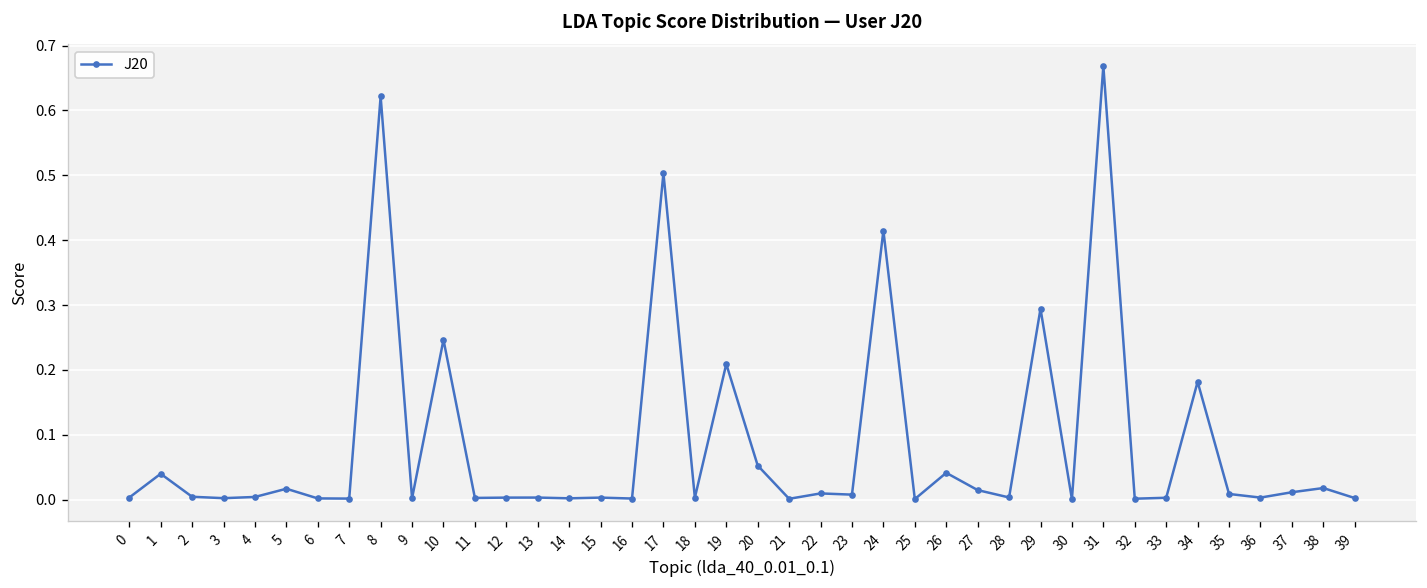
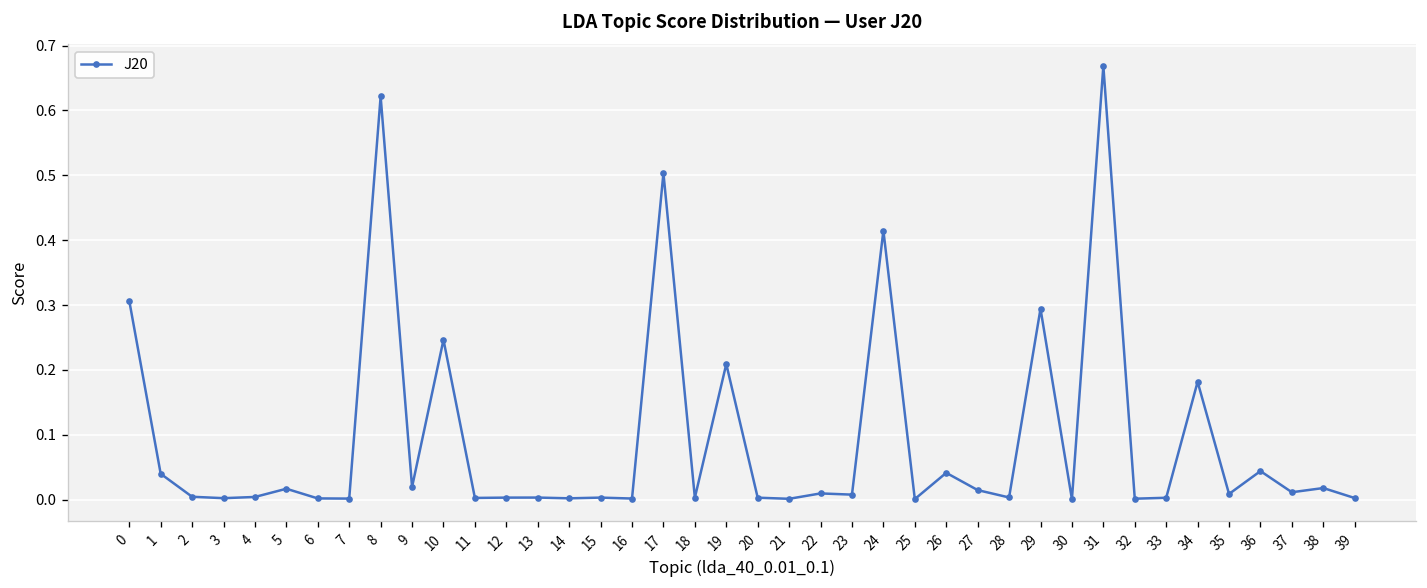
  {
-   "0": 0.00,
+   "0": 0.31,
    "1": 0.04,
    "2": 0.00,
    "3": 0.00,
    "4": 0.00,
    "5": 0.02,
    "6": 0.00,
    "7": 0.00,
    "8": 0.62,
-   "9": 0.00,
+   "9": 0.02,
    "10": 0.25,
    "11": 0.00,
    "12": 0.00,
    "13": 0.00,
    "14": 0.00,
    "15": 0.00,
    "16": 0.00,
    "17": 0.50,
    "18": 0.00,
    "19": 0.21,
-   "20": 0.05,
+   "20": 0.00,
    "21": 0.00,
    "22": 0.01,
    "23": 0.01,
    "24": 0.41,
    "25": 0.00,
    "26": 0.04,
    "27": 0.01,
    "28": 0.00,
    "29": 0.29,
    "30": 0.00,
    "31": 0.67,
    "32": 0.00,
    "33": 0.00,
    "34": 0.18,
    "35": 0.01,
-   "36": 0.00,
+   "36": 0.04,
    "37": 0.01,
    "38": 0.02,
    "39": 0.00
  }
